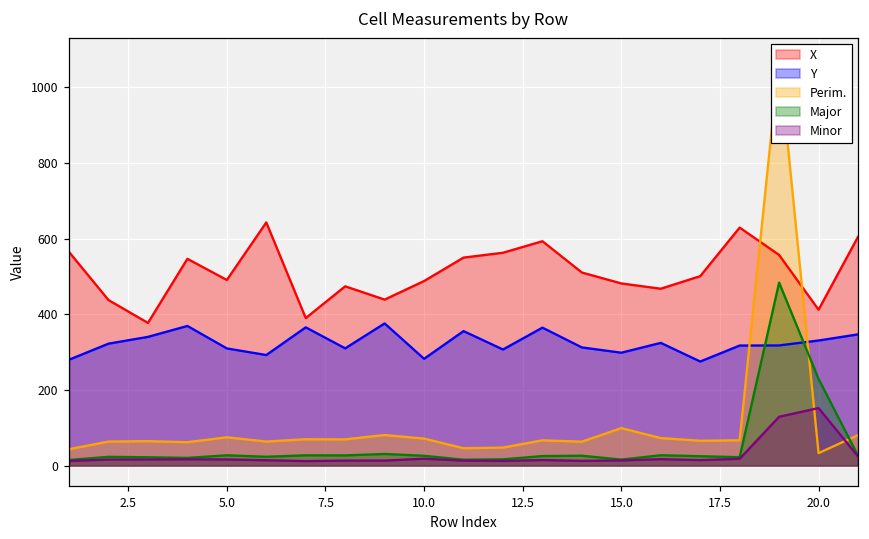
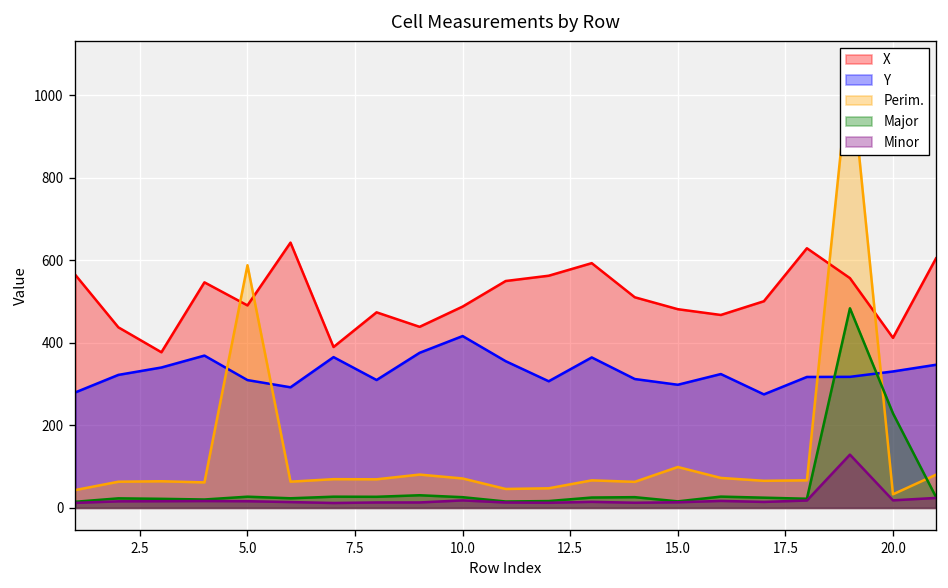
  {
    "X": {
      "5.0": 490,
      "10.0": 490,
      "15.0": 480,
      "20.0": 410
    },
    "Y": {
      "5.0": 310,
-     "10.0": 280,
+     "10.0": 420,
      "15.0": 300,
      "20.0": 330
    },
    "Perim.": {
-     "5.0": 70,
+     "5.0": 590,
      "10.0": 70,
      "15.0": 100,
      "20.0": 30
    },
    "Major": {
      "5.0": 30,
      "10.0": 30,
      "20.0": 230
    },
    "Minor": {
      "5.0": 20,
      "10.0": 20,
-     "20.0": 150
+     "20.0": 20
    }
  }
